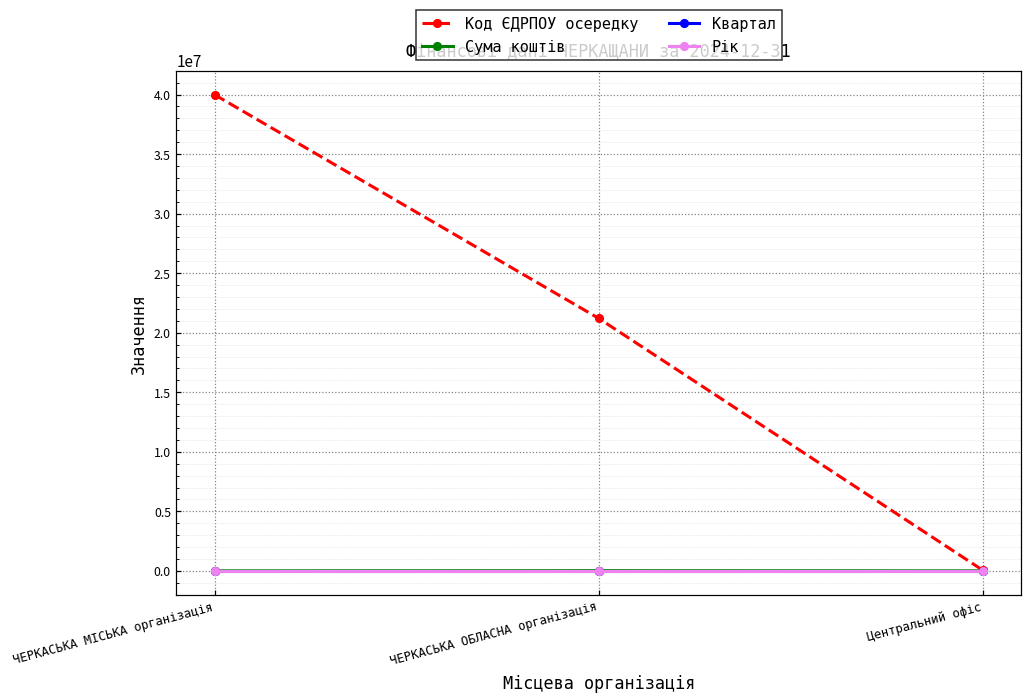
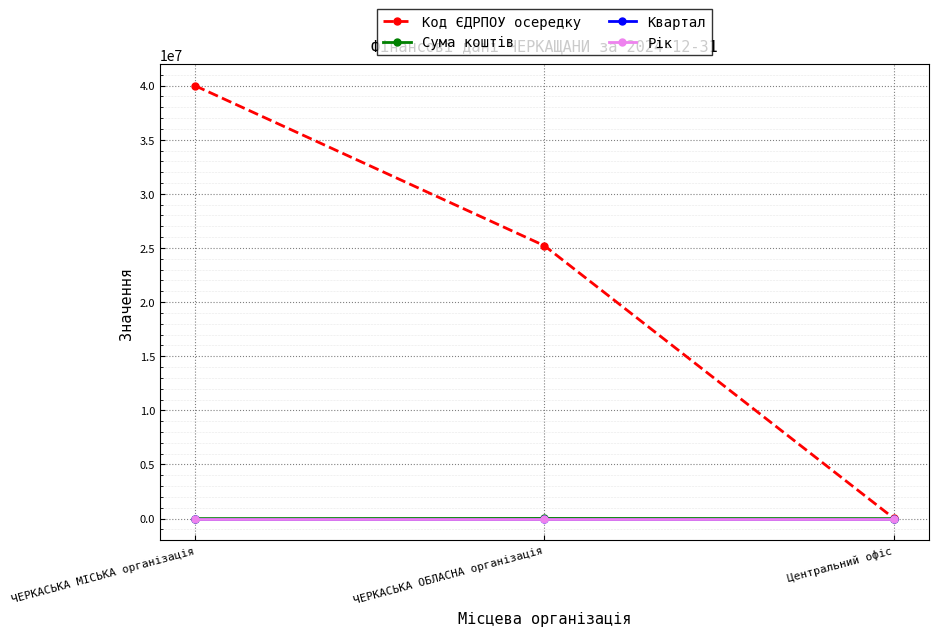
  {
    "Код ЄДРПОУ осередку": {
      "ЧЕРКАСЬКА МІСЬКА організація": 40000000,
-     "ЧЕРКАСЬКА ОБЛАСНА організація": 21200000
+     "ЧЕРКАСЬКА ОБЛАСНА організація": 25200000
    },
    "Рік": {
      "ЧЕРКАСЬКА МІСЬКА організація": 0,
      "ЧЕРКАСЬКА ОБЛАСНА організація": 0
    }
  }
